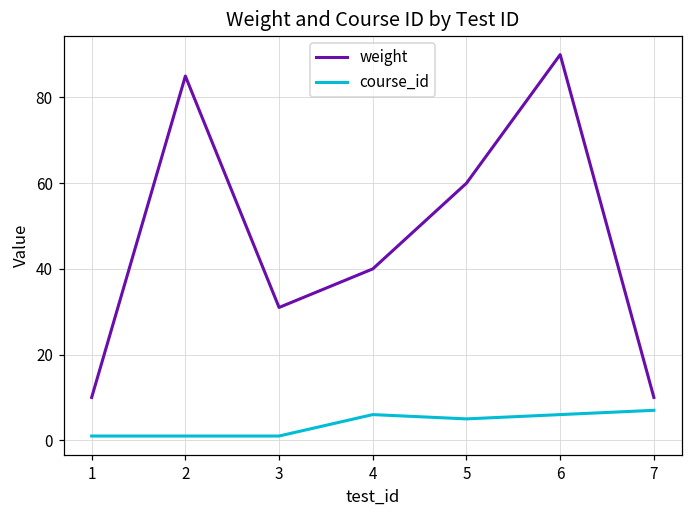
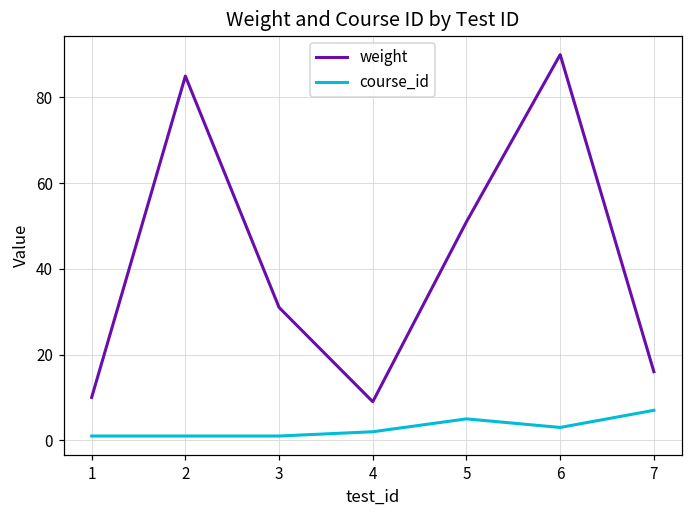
  {
    "weight": {
      "1": 10,
      "2": 85,
      "3": 31,
-     "4": 40,
-     "5": 60,
+     "4": 9,
+     "5": 51,
      "6": 90,
-     "7": 10
+     "7": 16
    },
    "course_id": {
      "1": 1,
      "2": 1,
      "3": 1,
-     "4": 6,
+     "4": 2,
      "5": 5,
-     "6": 6,
+     "6": 3,
      "7": 7
    }
  }
